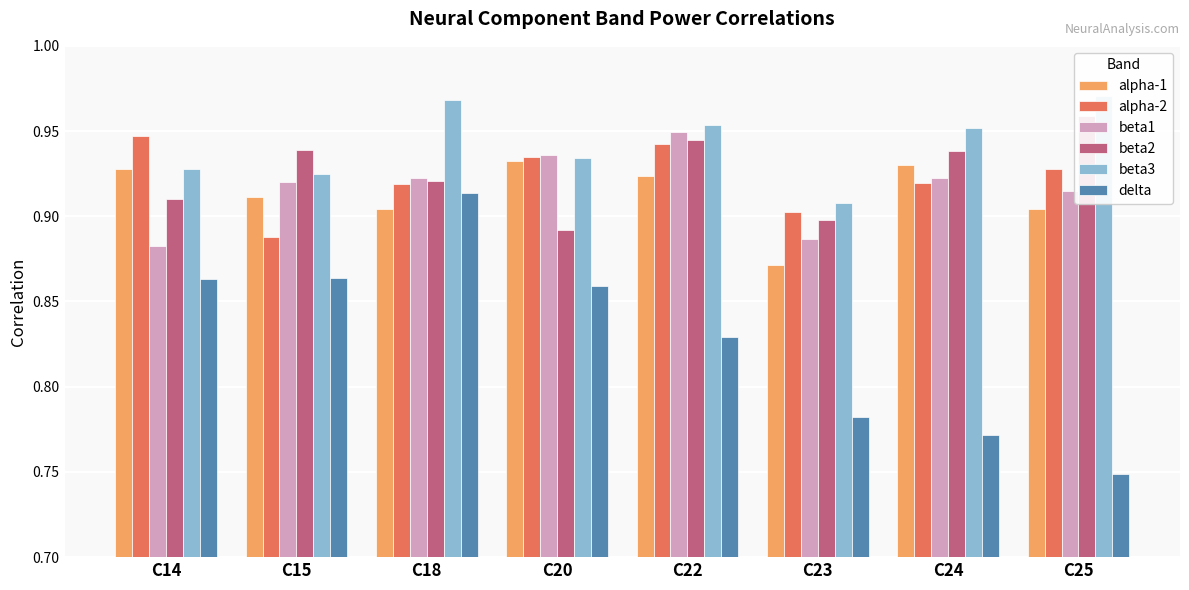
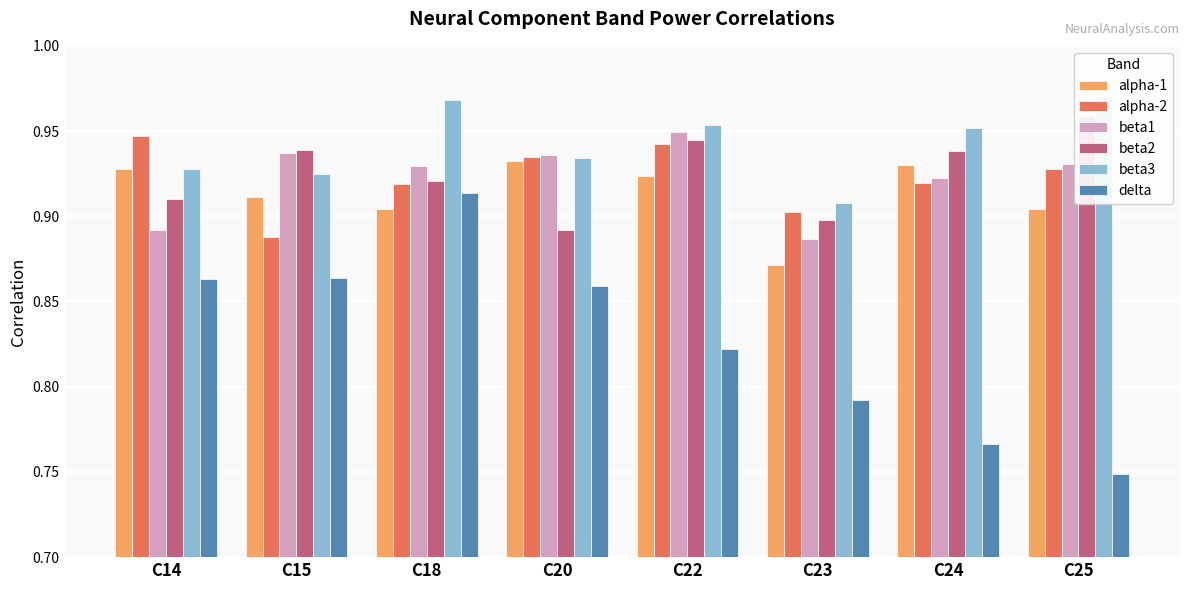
  {
    "beta1": {
-     "C14": 0.883,
-     "C15": 0.920,
-     "C18": 0.923,
+     "C14": 0.892,
+     "C15": 0.937,
+     "C18": 0.929,
      "C20": 0.936,
      "C22": 0.949,
      "C23": 0.886,
      "C24": 0.922,
-     "C25": 0.915
+     "C25": 0.930
    },
    "beta3": {
      "C14": 0.928,
      "C15": 0.925,
      "C18": 0.968,
      "C20": 0.934,
      "C22": 0.953,
      "C23": 0.908,
      "C24": 0.952
    },
    "delta": {
      "C14": 0.863,
      "C15": 0.864,
      "C18": 0.914,
      "C20": 0.859,
-     "C22": 0.829,
-     "C23": 0.782,
-     "C24": 0.772,
+     "C22": 0.822,
+     "C23": 0.792,
+     "C24": 0.766,
      "C25": 0.749
    }
  }
